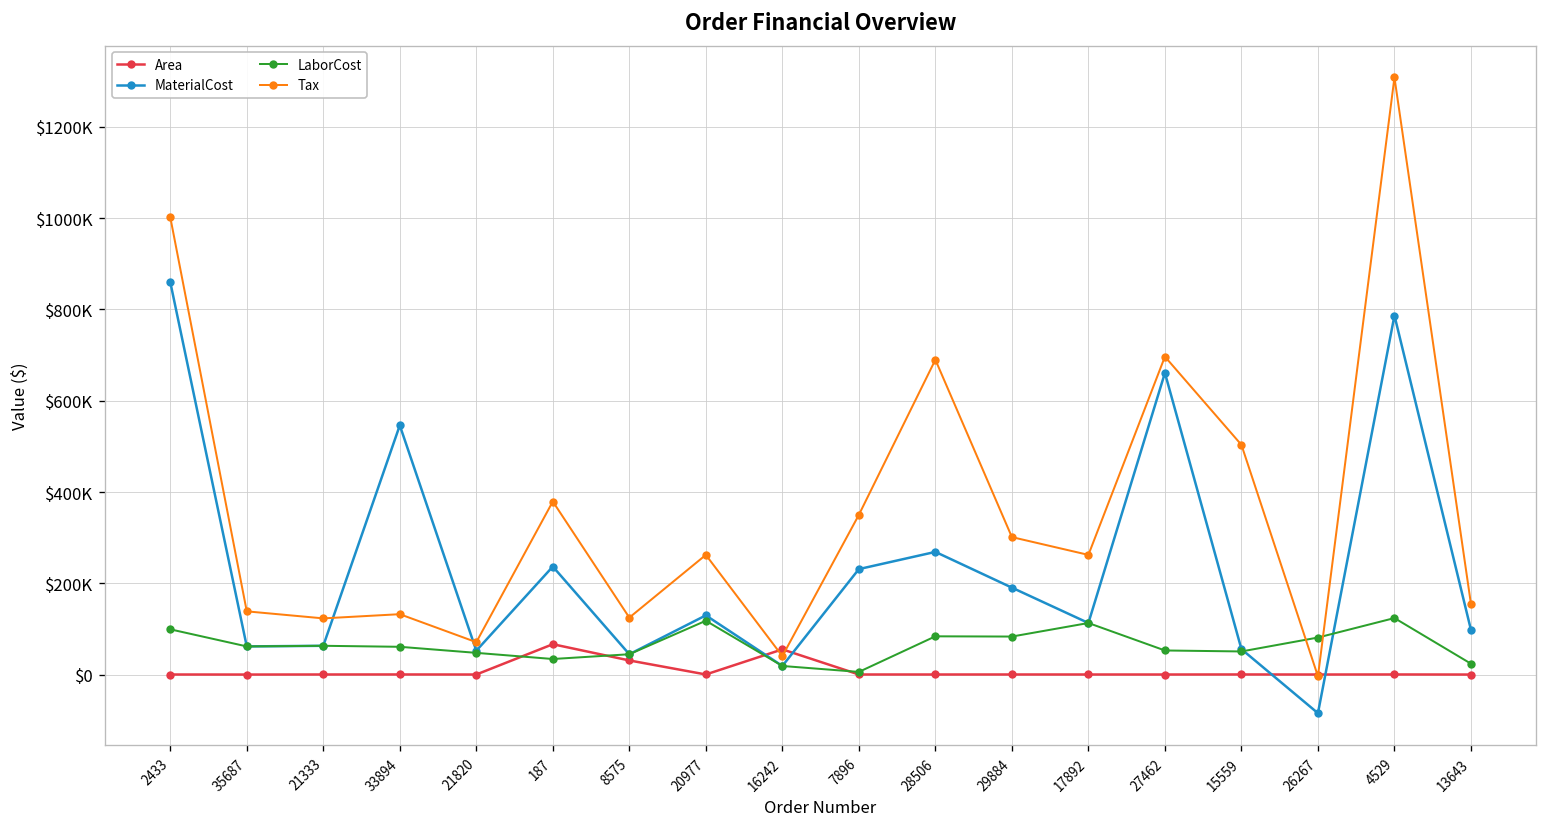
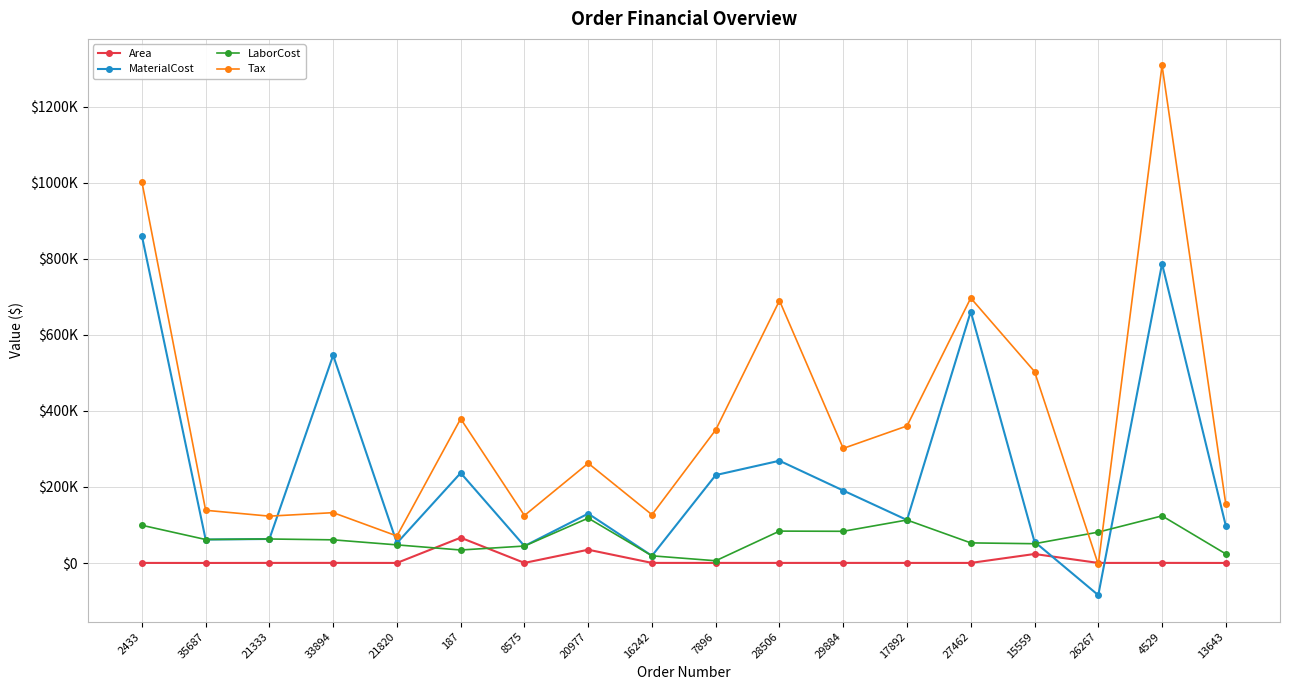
  {
    "Area": {
      "2433": "$0",
      "35687": "$0",
      "21333": "$0",
      "33894": "$0",
      "21820": "$0",
      "187": "$70000",
-     "8575": "$30000",
-     "20977": "$0",
-     "16242": "$60000",
+     "8575": "$0",
+     "20977": "$30000",
+     "16242": "$0",
      "28506": "$0",
      "29884": "$0",
      "17892": "$0",
      "27462": "$0",
-     "15559": "$0",
+     "15559": "$20000",
      "4529": "$0",
      "13643": "$0"
    },
    "MaterialCost": {
      "2433": "$860000",
      "33894": "$550000",
      "187": "$240000",
      "20977": "$130000",
      "7896": "$230000",
      "28506": "$270000",
      "29884": "$190000",
      "27462": "$660000",
      "26267": "$-80000",
      "4529": "$790000",
      "13643": "$100000"
    },
    "LaborCost": {
      "2433": "$100000",
      "33894": "$60000",
      "187": "$30000",
      "20977": "$120000",
      "28506": "$80000",
      "29884": "$80000",
      "27462": "$50000",
      "26267": "$80000",
      "4529": "$120000",
      "13643": "$20000"
    },
    "Tax": {
      "2433": "$1000000",
      "35687": "$140000",
      "21333": "$120000",
      "33894": "$130000",
      "21820": "$70000",
      "187": "$380000",
      "8575": "$120000",
      "20977": "$260000",
-     "16242": "$40000",
+     "16242": "$130000",
      "7896": "$350000",
      "28506": "$690000",
      "29884": "$300000",
-     "17892": "$260000",
+     "17892": "$360000",
      "27462": "$700000",
      "15559": "$500000",
      "4529": "$1310000",
      "13643": "$150000"
    }
  }
